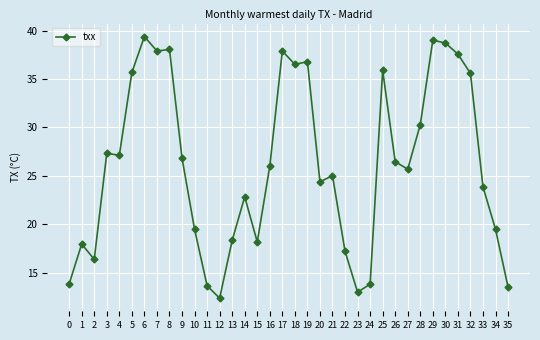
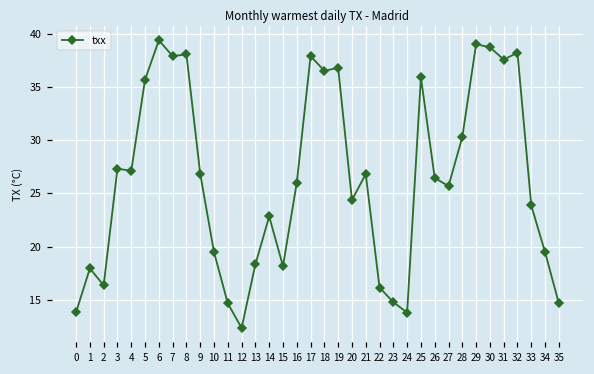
  {
    "0": 14,
    "1": 18,
    "2": 16,
    "3": 27,
    "4": 27,
    "5": 36,
    "6": 39,
    "7": 38,
    "8": 38,
    "9": 27,
    "10": 19,
-   "11": 14,
+   "11": 15,
    "12": 12,
    "13": 18,
    "14": 23,
    "15": 18,
    "16": 26,
    "17": 38,
    "18": 37,
    "19": 37,
    "20": 24,
-   "21": 25,
-   "22": 17,
-   "23": 13,
+   "21": 27,
+   "22": 16,
+   "23": 15,
    "24": 14,
    "25": 36,
    "26": 26,
    "27": 26,
    "28": 30,
    "29": 39,
    "30": 39,
    "31": 38,
-   "32": 36,
+   "32": 38,
    "33": 24,
    "34": 19,
-   "35": 14
+   "35": 15
  }
